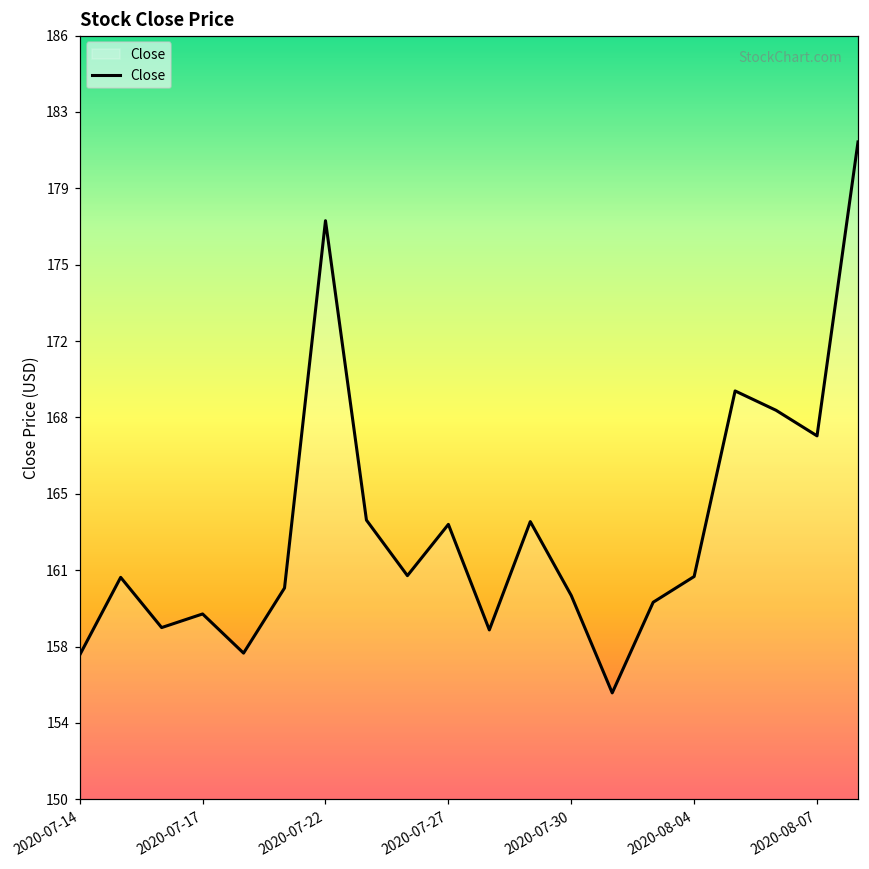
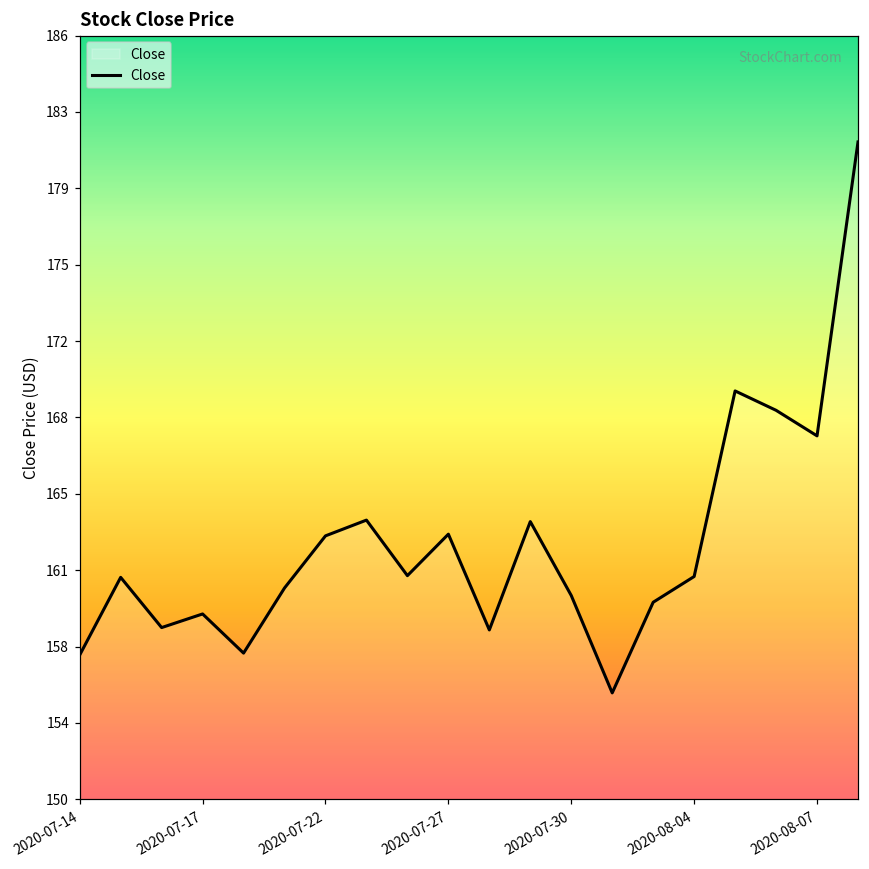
  {
    "2020-07-14": 157.1,
    "2020-07-17": 159.1,
-   "2020-07-22": 177.6,
-   "2020-07-27": 163.3,
+   "2020-07-22": 162.8,
+   "2020-07-27": 162.8,
    "2020-07-30": 159.9,
    "2020-08-04": 160.8,
    "2020-08-07": 167.4
  }
